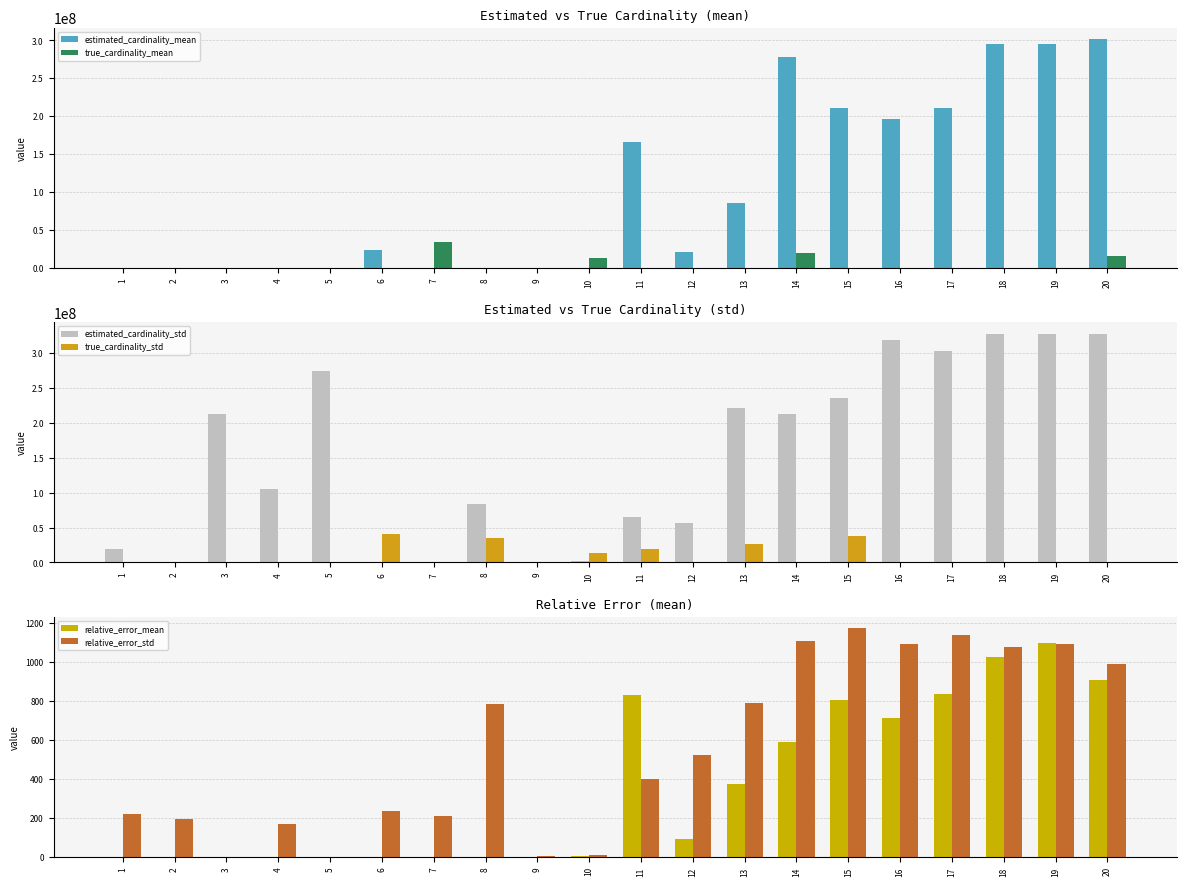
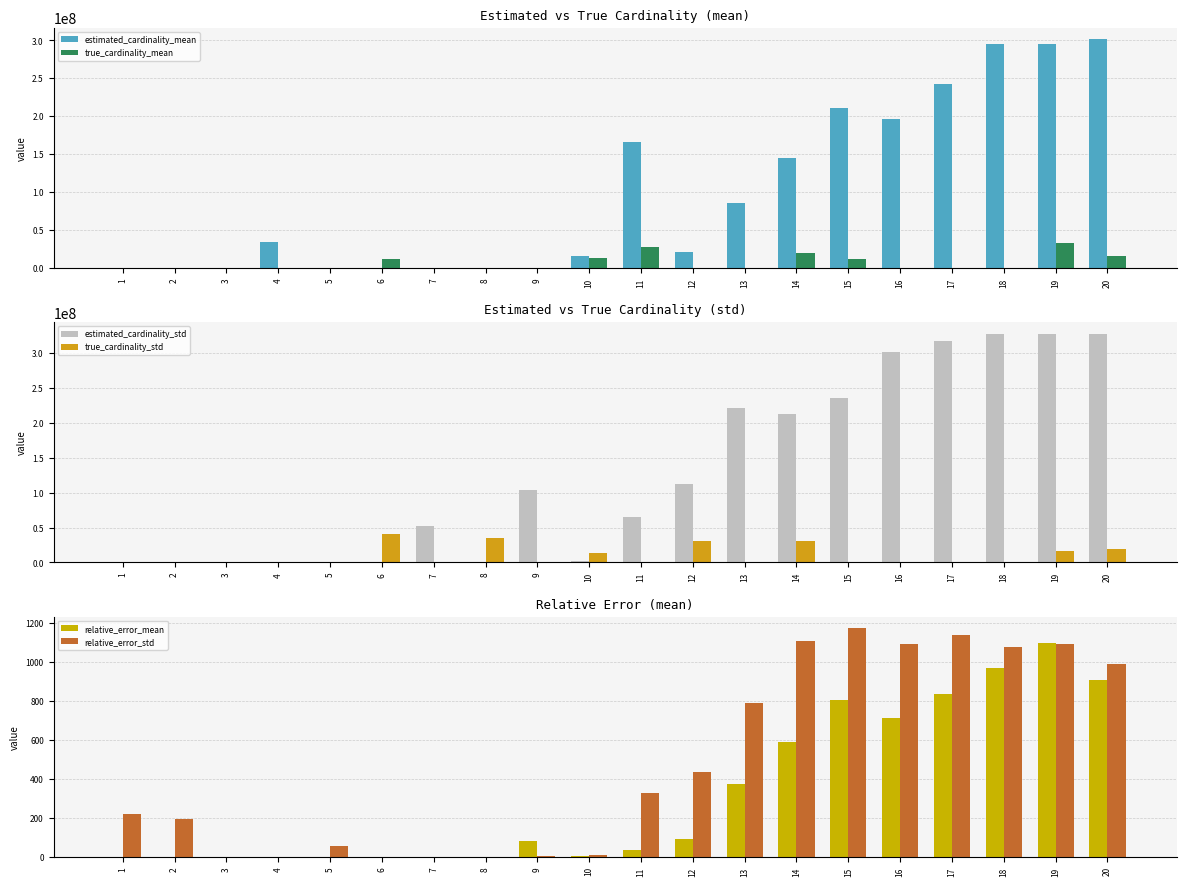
  {
    "Estimated vs True Cardinality (mean)": {
      "estimated_cardinality_mean": {
-       "4": 0,
-       "6": 20000000,
-       "10": 0,
+       "4": 30000000,
+       "6": 0,
+       "10": 20000000,
        "11": 170000000,
        "12": 20000000,
        "13": 90000000,
-       "14": 280000000,
+       "14": 150000000,
        "15": 210000000,
        "16": 200000000,
-       "17": 210000000,
+       "17": 240000000,
        "18": 300000000,
        "19": 290000000,
        "20": 300000000
      },
      "true_cardinality_mean": {
-       "6": 0,
-       "7": 30000000,
+       "6": 10000000,
+       "7": 0,
        "10": 10000000,
-       "11": 0,
+       "11": 30000000,
        "14": 20000000,
-       "15": 0,
-       "19": 0,
+       "15": 10000000,
+       "19": 30000000,
        "20": 20000000
      }
    },
    "Estimated vs True Cardinality (std)": {
      "estimated_cardinality_std": {
-       "1": 20000000,
-       "3": 210000000,
-       "4": 110000000,
-       "5": 270000000,
-       "7": 0,
-       "8": 80000000,
-       "9": 0,
+       "1": 0,
+       "3": 0,
+       "4": 0,
+       "5": 0,
+       "7": 50000000,
+       "8": 0,
+       "9": 100000000,
        "11": 70000000,
-       "12": 60000000,
+       "12": 110000000,
        "13": 220000000,
        "14": 210000000,
        "15": 240000000,
-       "16": 320000000,
-       "17": 300000000,
+       "16": 300000000,
+       "17": 320000000,
        "18": 330000000,
        "19": 330000000,
        "20": 330000000
      },
      "true_cardinality_std": {
        "1": 0,
        "6": 40000000,
        "8": 30000000,
        "10": 10000000,
-       "11": 20000000,
-       "12": 0,
-       "13": 30000000,
-       "14": 0,
-       "15": 40000000,
-       "19": 0,
-       "20": 0
+       "11": 0,
+       "12": 30000000,
+       "13": 0,
+       "14": 30000000,
+       "15": 0,
+       "19": 20000000,
+       "20": 20000000
      }
    },
    "Relative Error (mean)": {
      "relative_error_mean": {
-       "9": 0,
-       "11": 830,
+       "9": 80,
+       "11": 30,
        "12": 90,
        "13": 370,
        "14": 590,
        "15": 800,
        "16": 710,
        "17": 830,
-       "18": 1020,
+       "18": 970,
        "19": 1100,
        "20": 910
      },
      "relative_error_std": {
        "1": 220,
        "2": 190,
-       "4": 170,
-       "5": 0,
-       "6": 240,
-       "7": 210,
-       "8": 780,
-       "11": 400,
-       "12": 520,
+       "4": 0,
+       "5": 50,
+       "6": 0,
+       "7": 0,
+       "8": 0,
+       "11": 330,
+       "12": 440,
        "13": 790,
        "14": 1110,
        "15": 1170,
        "16": 1090,
        "17": 1140,
        "18": 1070,
        "19": 1090,
        "20": 990
      }
    }
  }
